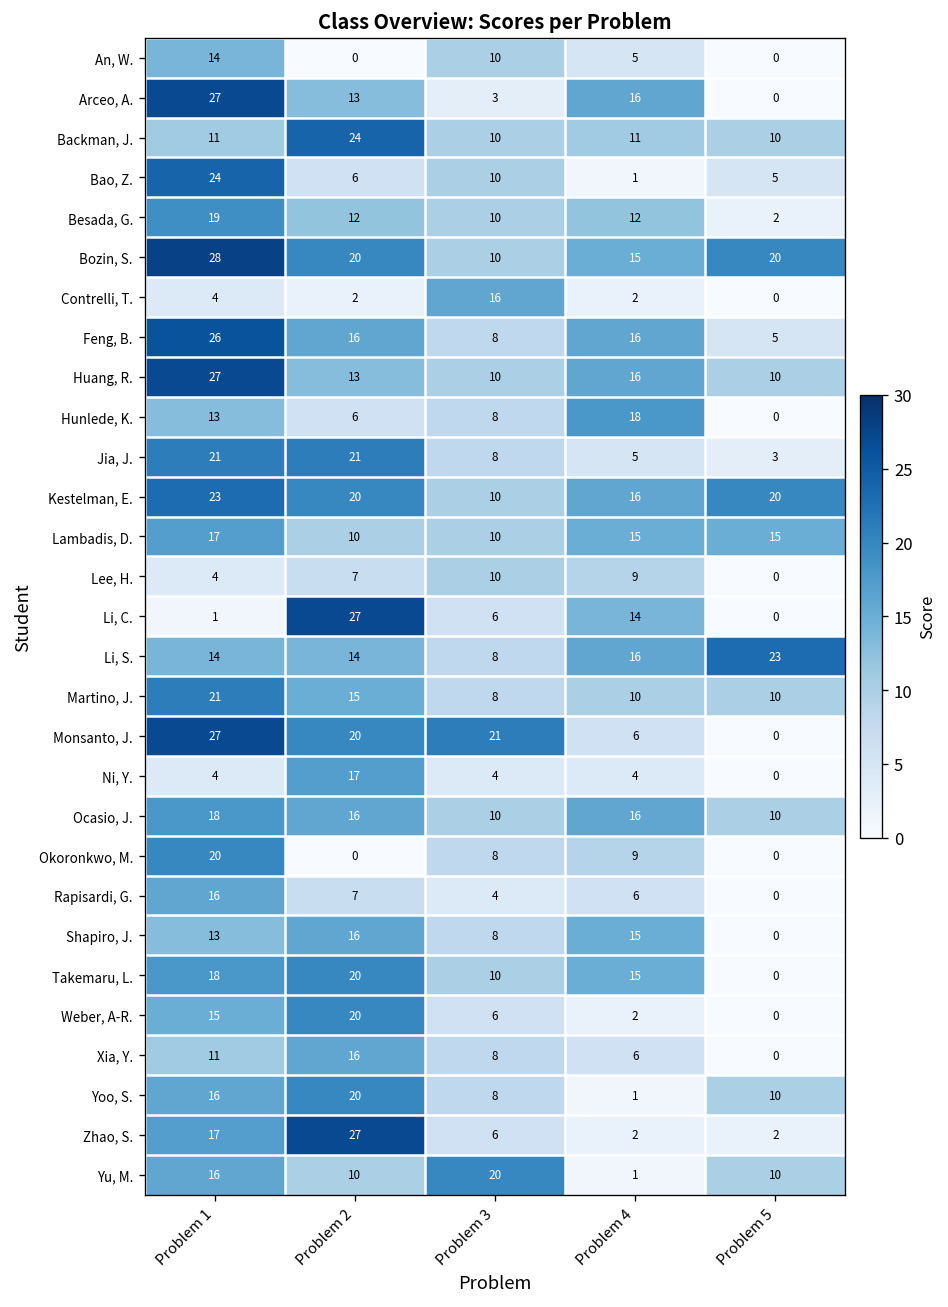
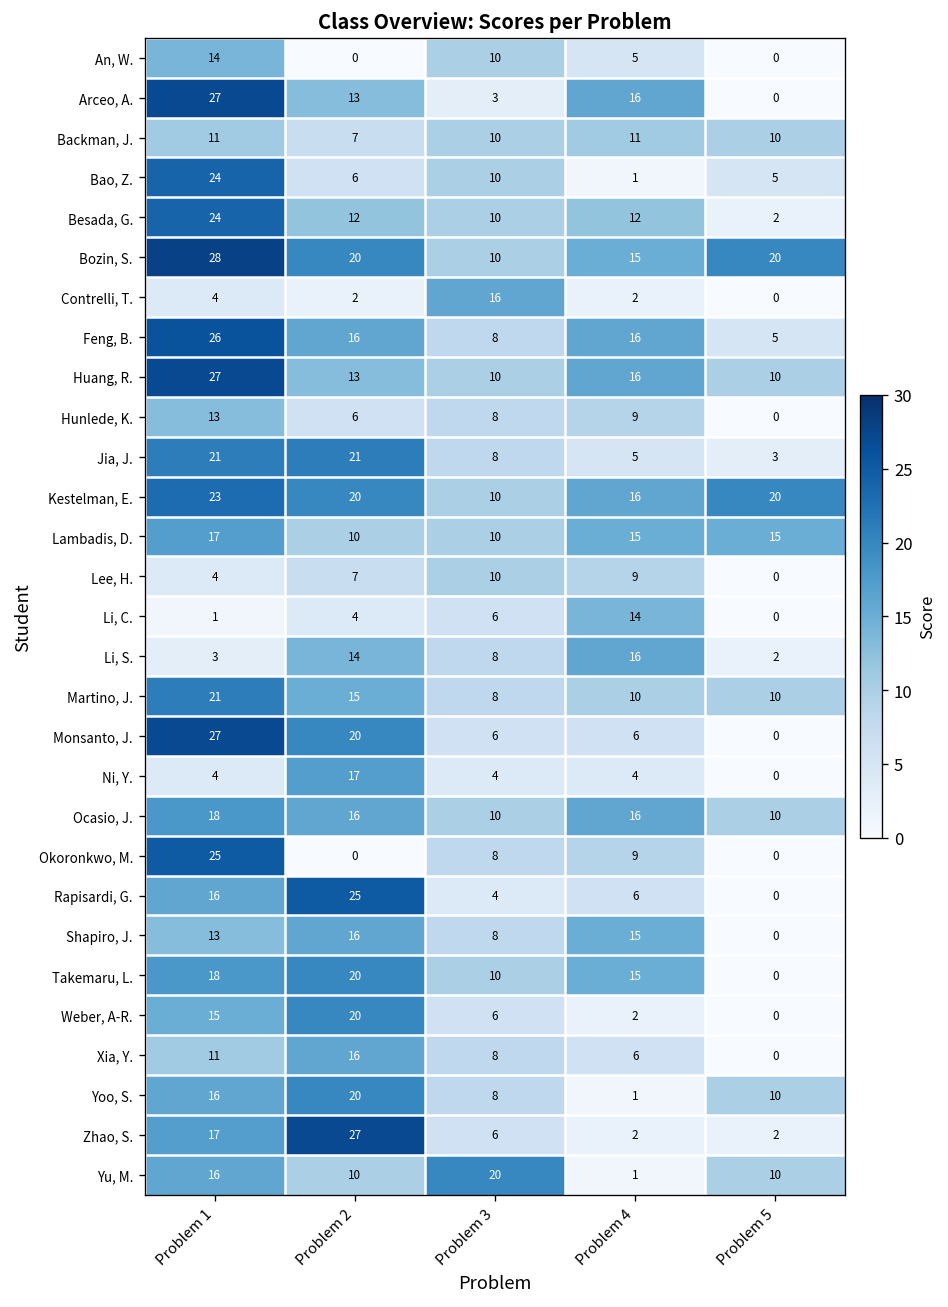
  {
    "An, W.": {
      "Problem 1": 14,
      "Problem 2": 0,
      "Problem 3": 10,
      "Problem 4": 5,
      "Problem 5": 0
    },
    "Arceo, A.": {
      "Problem 1": 27,
      "Problem 2": 13,
      "Problem 3": 3,
      "Problem 4": 16,
      "Problem 5": 0
    },
    "Backman, J.": {
      "Problem 1": 11,
-     "Problem 2": 24,
+     "Problem 2": 7,
      "Problem 3": 10,
      "Problem 4": 11,
      "Problem 5": 10
    },
    "Bao, Z.": {
      "Problem 1": 24,
      "Problem 2": 6,
      "Problem 3": 10,
      "Problem 4": 1,
      "Problem 5": 5
    },
    "Besada, G.": {
-     "Problem 1": 19,
+     "Problem 1": 24,
      "Problem 2": 12,
      "Problem 3": 10,
      "Problem 4": 12,
      "Problem 5": 2
    },
    "Bozin, S.": {
      "Problem 1": 28,
      "Problem 2": 20,
      "Problem 3": 10,
      "Problem 4": 15,
      "Problem 5": 20
    },
    "Contrelli, T.": {
      "Problem 1": 4,
      "Problem 2": 2,
      "Problem 3": 16,
      "Problem 4": 2,
      "Problem 5": 0
    },
    "Feng, B.": {
      "Problem 1": 26,
      "Problem 2": 16,
      "Problem 3": 8,
      "Problem 4": 16,
      "Problem 5": 5
    },
    "Huang, R.": {
      "Problem 1": 27,
      "Problem 2": 13,
      "Problem 3": 10,
      "Problem 4": 16,
      "Problem 5": 10
    },
    "Hunlede, K.": {
      "Problem 1": 13,
      "Problem 2": 6,
      "Problem 3": 8,
-     "Problem 4": 18,
+     "Problem 4": 9,
      "Problem 5": 0
    },
    "Jia, J.": {
      "Problem 1": 21,
      "Problem 2": 21,
      "Problem 3": 8,
      "Problem 4": 5,
      "Problem 5": 3
    },
    "Kestelman, E.": {
      "Problem 1": 23,
      "Problem 2": 20,
      "Problem 3": 10,
      "Problem 4": 16,
      "Problem 5": 20
    },
    "Lambadis, D.": {
      "Problem 1": 17,
      "Problem 2": 10,
      "Problem 3": 10,
      "Problem 4": 15,
      "Problem 5": 15
    },
    "Lee, H.": {
      "Problem 1": 4,
      "Problem 2": 7,
      "Problem 3": 10,
      "Problem 4": 9,
      "Problem 5": 0
    },
    "Li, C.": {
      "Problem 1": 1,
-     "Problem 2": 27,
+     "Problem 2": 4,
      "Problem 3": 6,
      "Problem 4": 14,
      "Problem 5": 0
    },
    "Li, S.": {
-     "Problem 1": 14,
+     "Problem 1": 3,
      "Problem 2": 14,
      "Problem 3": 8,
      "Problem 4": 16,
-     "Problem 5": 23
+     "Problem 5": 2
    },
    "Martino, J.": {
      "Problem 1": 21,
      "Problem 2": 15,
      "Problem 3": 8,
      "Problem 4": 10,
      "Problem 5": 10
    },
    "Monsanto, J.": {
      "Problem 1": 27,
      "Problem 2": 20,
-     "Problem 3": 21,
+     "Problem 3": 6,
      "Problem 4": 6,
      "Problem 5": 0
    },
    "Ni, Y.": {
      "Problem 1": 4,
      "Problem 2": 17,
      "Problem 3": 4,
      "Problem 4": 4,
      "Problem 5": 0
    },
    "Ocasio, J.": {
      "Problem 1": 18,
      "Problem 2": 16,
      "Problem 3": 10,
      "Problem 4": 16,
      "Problem 5": 10
    },
    "Okoronkwo, M.": {
-     "Problem 1": 20,
+     "Problem 1": 25,
      "Problem 2": 0,
      "Problem 3": 8,
      "Problem 4": 9,
      "Problem 5": 0
    },
    "Rapisardi, G.": {
      "Problem 1": 16,
-     "Problem 2": 7,
+     "Problem 2": 25,
      "Problem 3": 4,
      "Problem 4": 6,
      "Problem 5": 0
    },
    "Shapiro, J.": {
      "Problem 1": 13,
      "Problem 2": 16,
      "Problem 3": 8,
      "Problem 4": 15,
      "Problem 5": 0
    },
    "Takemaru, L.": {
      "Problem 1": 18,
      "Problem 2": 20,
      "Problem 3": 10,
      "Problem 4": 15,
      "Problem 5": 0
    },
    "Weber, A-R.": {
      "Problem 1": 15,
      "Problem 2": 20,
      "Problem 3": 6,
      "Problem 4": 2,
      "Problem 5": 0
    },
    "Xia, Y.": {
      "Problem 1": 11,
      "Problem 2": 16,
      "Problem 3": 8,
      "Problem 4": 6,
      "Problem 5": 0
    },
    "Yoo, S.": {
      "Problem 1": 16,
      "Problem 2": 20,
      "Problem 3": 8,
      "Problem 4": 1,
      "Problem 5": 10
    },
    "Zhao, S.": {
      "Problem 1": 17,
      "Problem 2": 27,
      "Problem 3": 6,
      "Problem 4": 2,
      "Problem 5": 2
    },
    "Yu, M.": {
      "Problem 1": 16,
      "Problem 2": 10,
      "Problem 3": 20,
      "Problem 4": 1,
      "Problem 5": 10
    }
  }
